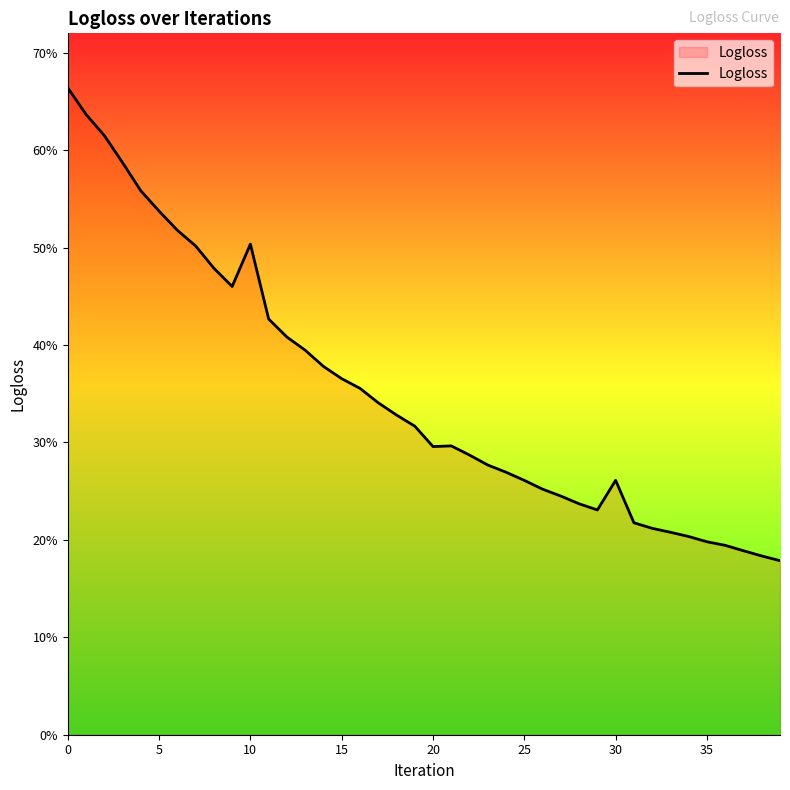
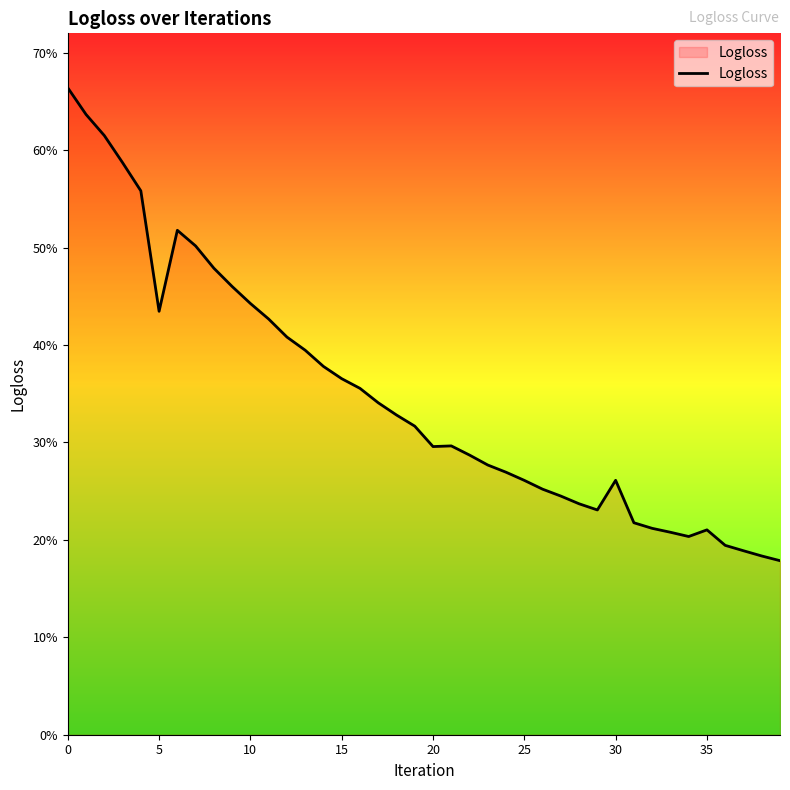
  {
    "0": "66%",
-   "5": "54%",
-   "10": "50%",
+   "5": "43%",
+   "10": "44%",
    "15": "37%",
    "20": "30%",
    "25": "26%",
    "30": "26%",
-   "35": "20%"
+   "35": "21%"
  }
